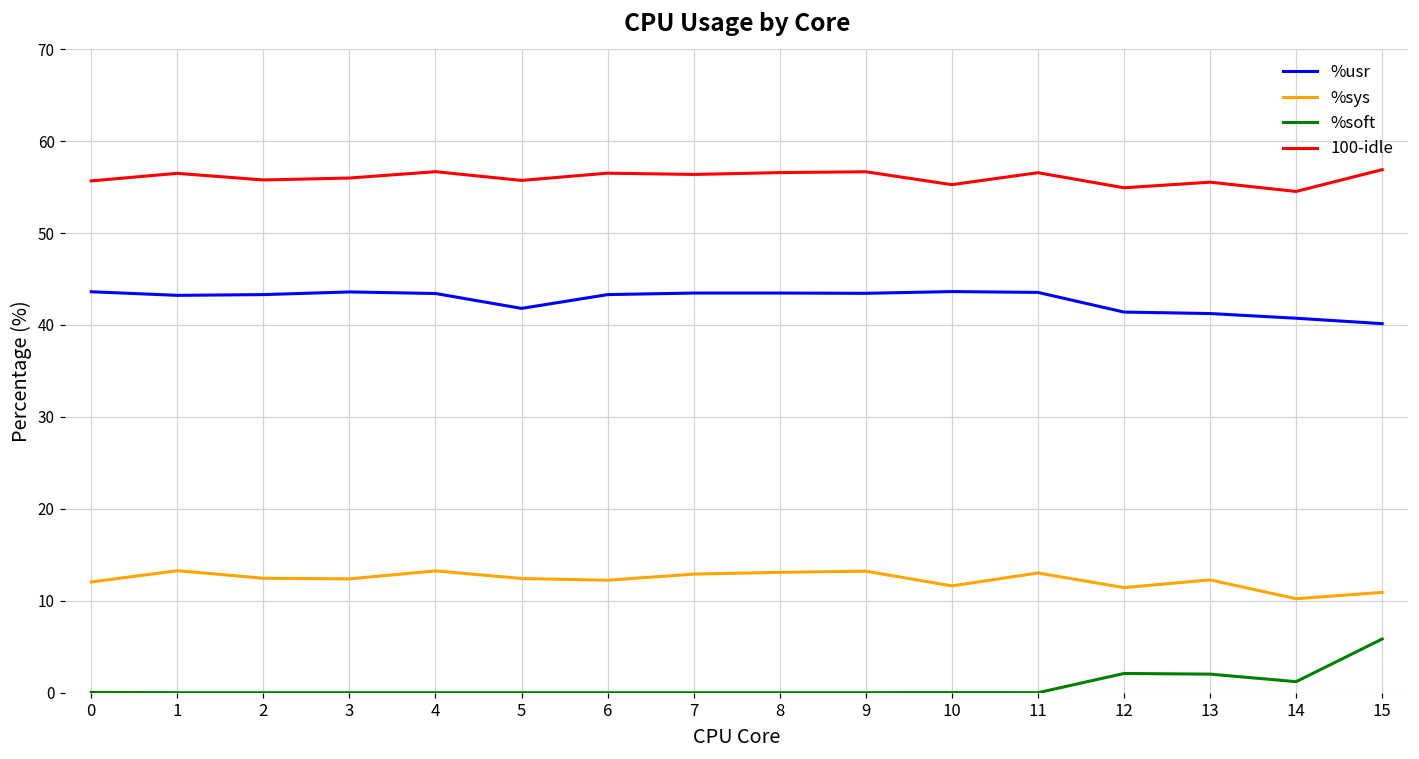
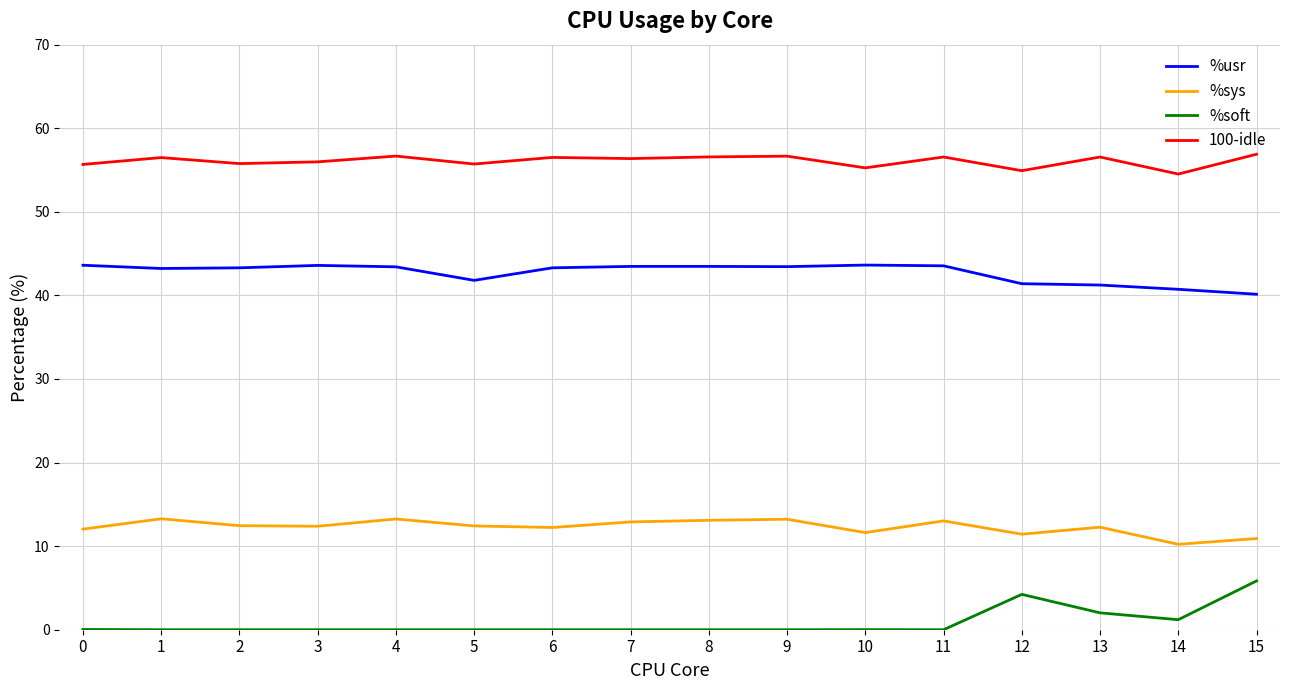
  {
    "%usr": {
      "0": 44,
      "1": 43,
      "2": 43,
      "3": 44,
      "4": 43,
      "5": 42,
      "6": 43,
      "7": 43,
      "8": 43,
      "9": 43,
      "10": 44,
      "11": 44,
      "12": 41,
      "13": 41,
      "14": 41,
      "15": 40
    },
    "%sys": {
      "0": 12,
      "1": 13,
      "2": 12,
      "3": 12,
      "4": 13,
      "5": 12,
      "6": 12,
      "7": 13,
      "8": 13,
      "9": 13,
      "10": 12,
      "11": 13,
      "12": 11,
      "13": 12,
      "14": 10,
      "15": 11
    },
    "%soft": {
      "0": 0,
      "1": 0,
      "2": 0,
      "3": 0,
      "4": 0,
      "5": 0,
      "6": 0,
      "7": 0,
      "8": 0,
      "9": 0,
      "10": 0,
      "11": 0,
-     "12": 2,
+     "12": 4,
      "13": 2,
      "14": 1,
      "15": 6
    },
    "100-idle": {
      "0": 56,
      "1": 56,
      "2": 56,
      "3": 56,
      "4": 57,
      "5": 56,
      "6": 57,
      "7": 56,
      "8": 57,
      "9": 57,
      "10": 55,
      "11": 57,
      "12": 55,
-     "13": 56,
+     "13": 57,
      "14": 55,
      "15": 57
    }
  }
